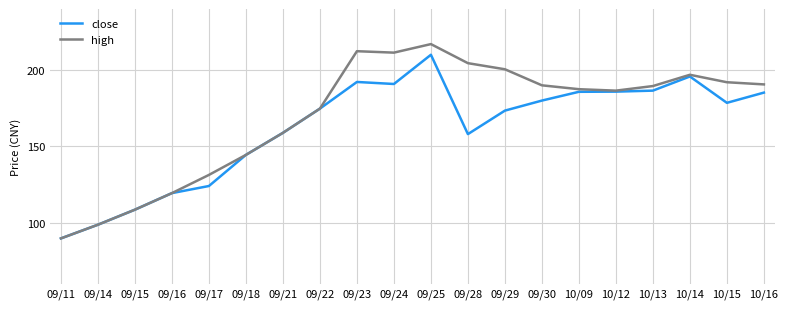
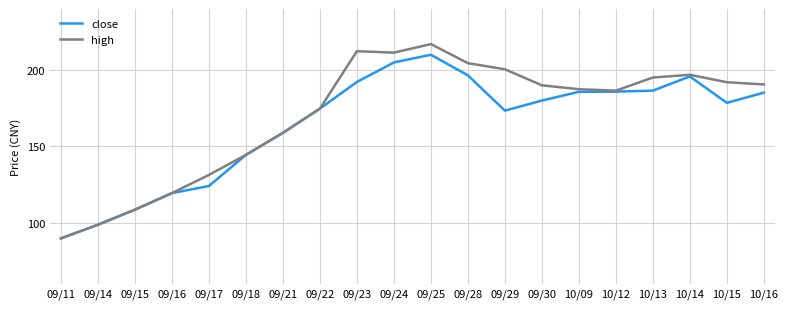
  {
    "close": {
      "09/17": 124,
      "09/23": 192,
-     "09/24": 191,
+     "09/24": 205,
      "09/25": 210,
-     "09/28": 158,
+     "09/28": 197,
      "09/29": 173,
      "09/30": 180,
      "10/09": 186,
      "10/13": 187,
      "10/15": 179,
      "10/16": 185
    },
    "high": {
      "09/17": 131,
      "09/23": 212,
      "09/24": 211,
      "09/25": 217,
      "09/28": 205,
      "09/29": 201,
      "09/30": 190,
      "10/09": 187,
-     "10/13": 190,
+     "10/13": 195,
      "10/15": 192,
      "10/16": 191
    }
  }
